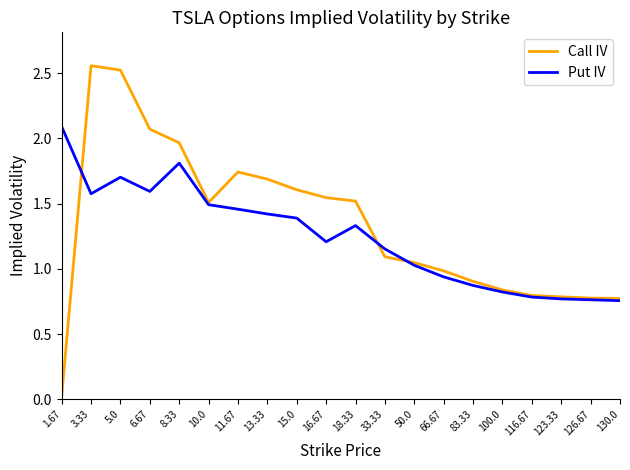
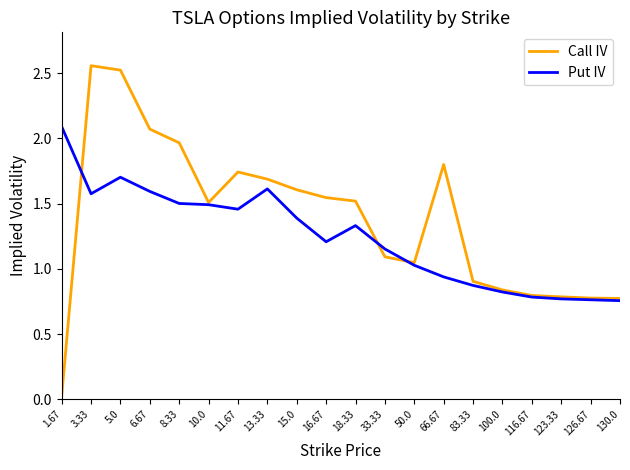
  {
    "Call IV": {
      "1.67": 0.02,
      "3.33": 2.56,
      "5.0": 2.52,
      "6.67": 2.07,
      "8.33": 1.97,
      "11.67": 1.74,
      "13.33": 1.69,
      "15.0": 1.61,
      "16.67": 1.55,
      "18.33": 1.52,
      "33.33": 1.09,
      "50.0": 1.05,
-     "66.67": 0.98,
+     "66.67": 1.80,
      "83.33": 0.90
    },
    "Put IV": {
      "1.67": 2.09,
      "3.33": 1.58,
      "5.0": 1.70,
      "6.67": 1.59,
-     "8.33": 1.81,
+     "8.33": 1.50,
      "11.67": 1.46,
-     "13.33": 1.42,
+     "13.33": 1.61,
      "15.0": 1.39,
      "16.67": 1.21,
      "18.33": 1.33,
      "33.33": 1.15,
      "50.0": 1.03,
      "66.67": 0.94,
      "83.33": 0.87
    }
  }
